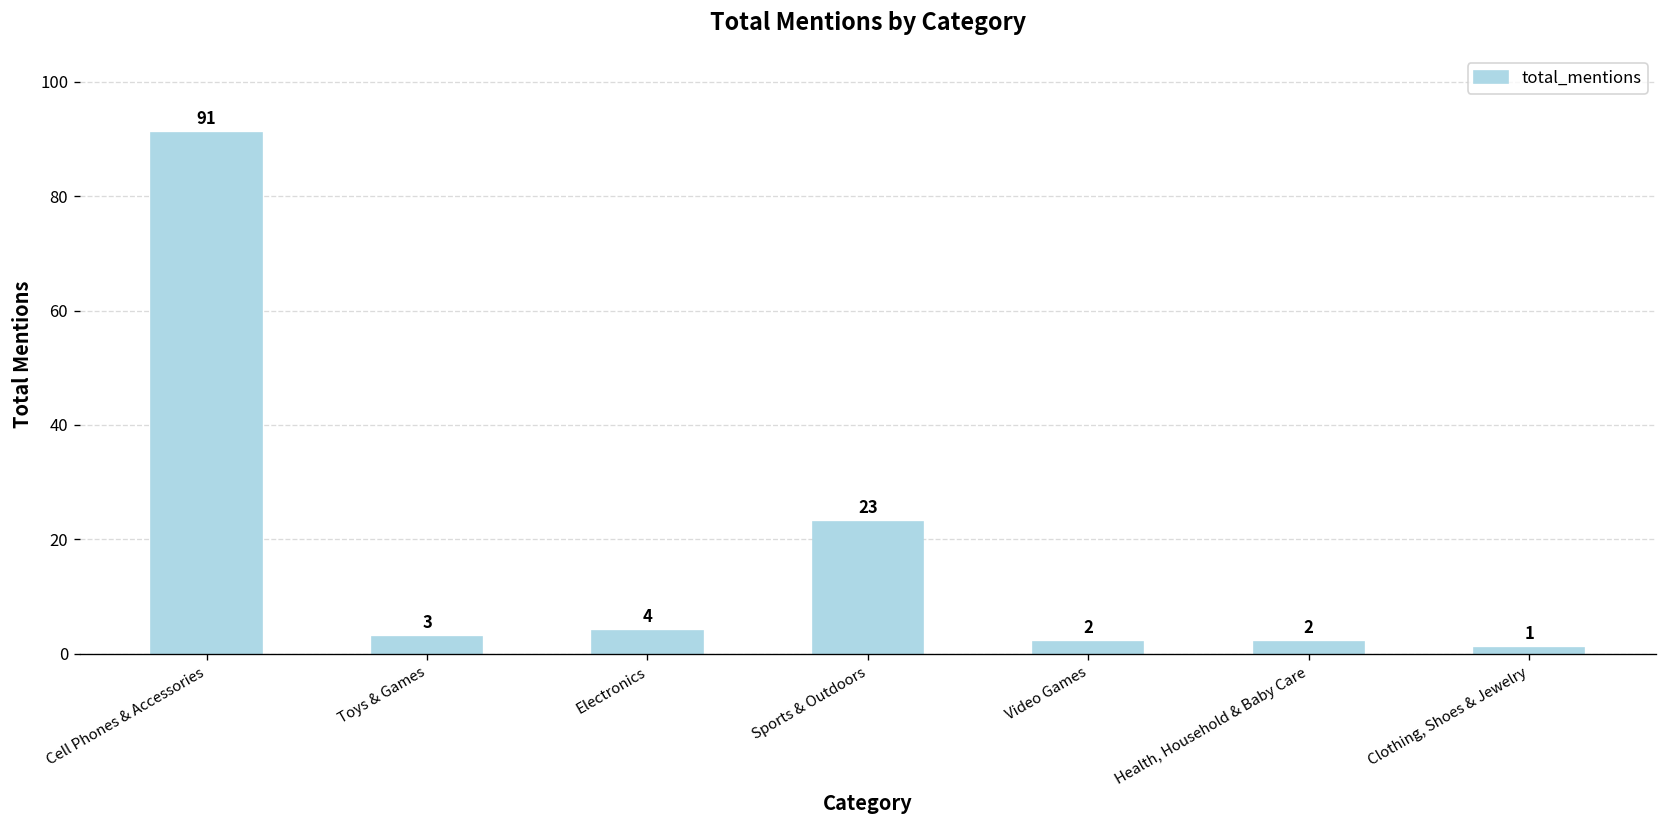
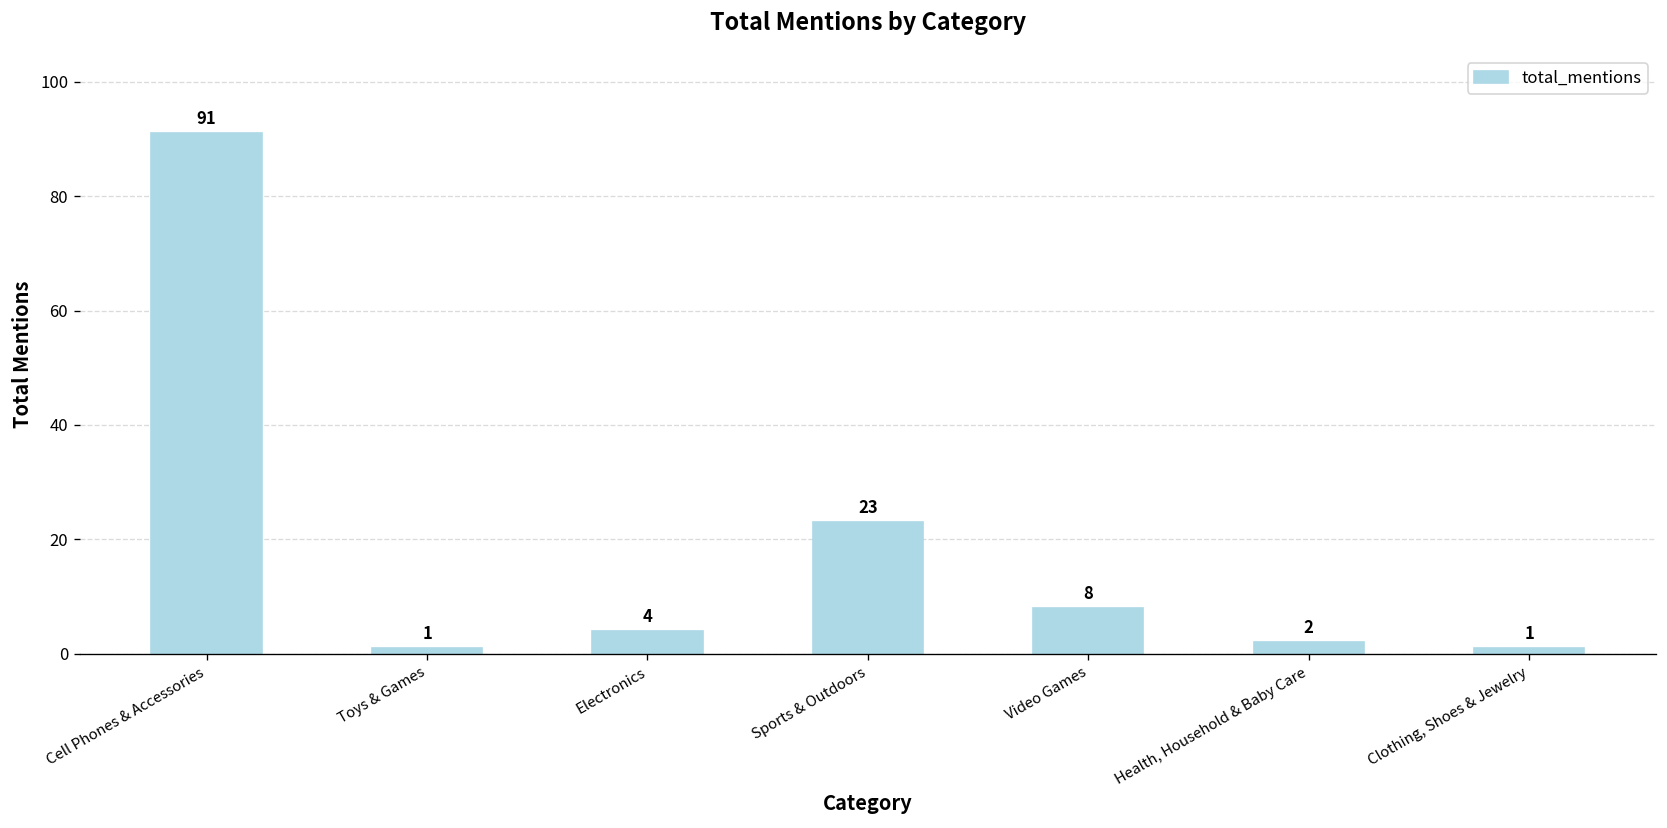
  {
    "Cell Phones & Accessories": 91,
-   "Toys & Games": 3,
+   "Toys & Games": 1,
    "Electronics": 4,
    "Sports & Outdoors": 23,
-   "Video Games": 2,
+   "Video Games": 8,
    "Health, Household & Baby Care": 2,
    "Clothing, Shoes & Jewelry": 1
  }
